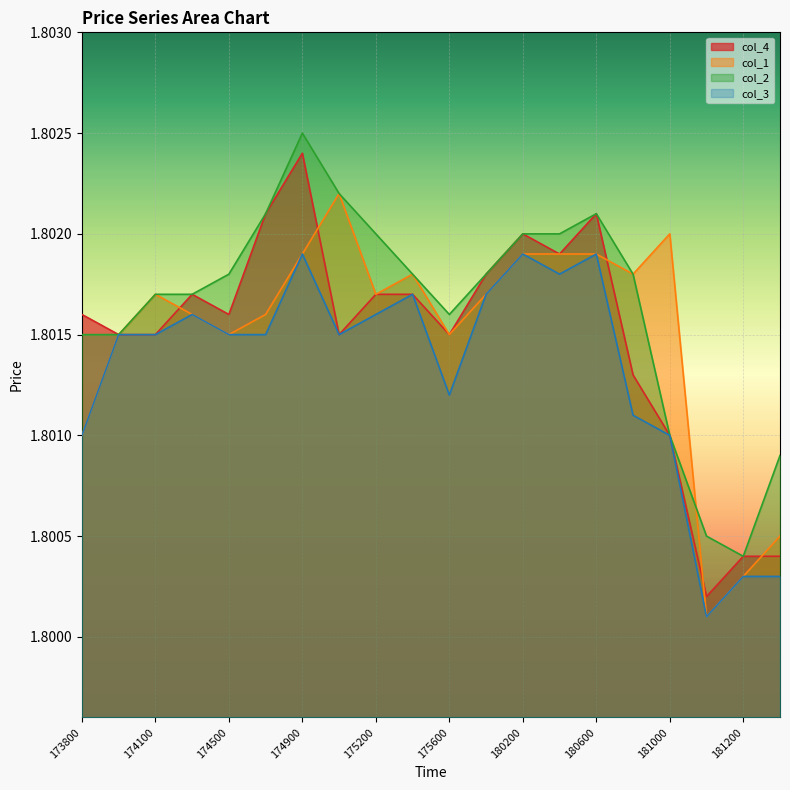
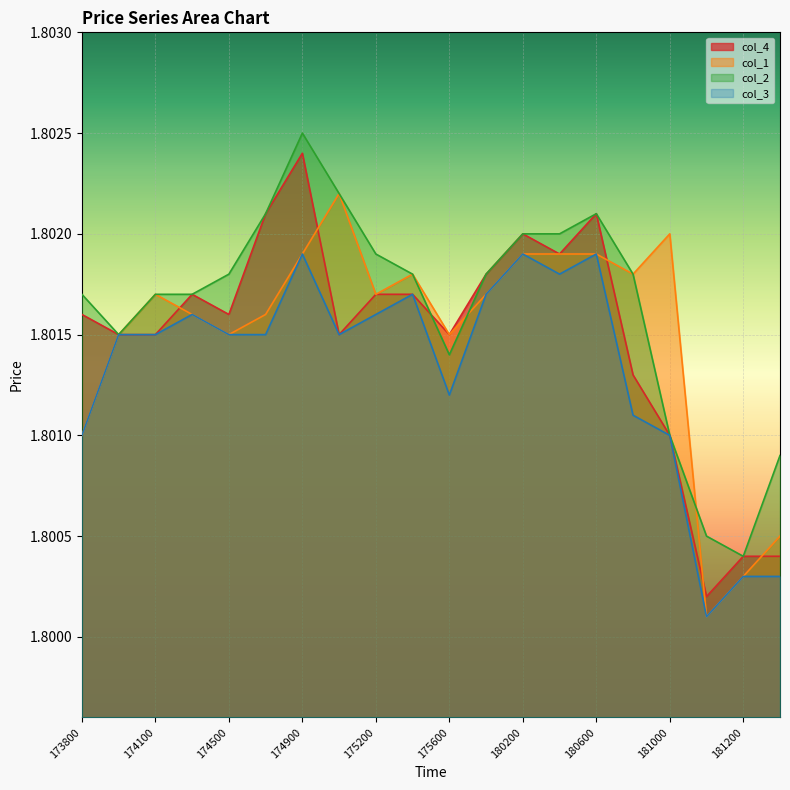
  {
    "col_4": {
      "173800": 1.8016,
      "174500": 1.8016,
      "174900": 1.8024
    },
    "col_1": {
      "181000": 1.8020
    },
    "col_2": {
-     "173800": 1.8015,
+     "173800": 1.8017,
      "174500": 1.8018,
      "174900": 1.8025,
-     "175200": 1.8020,
-     "175600": 1.8016
+     "175200": 1.8019,
+     "175600": 1.8014
    },
    "col_3": {
      "175200": 1.8016,
      "175600": 1.8012
    }
  }
